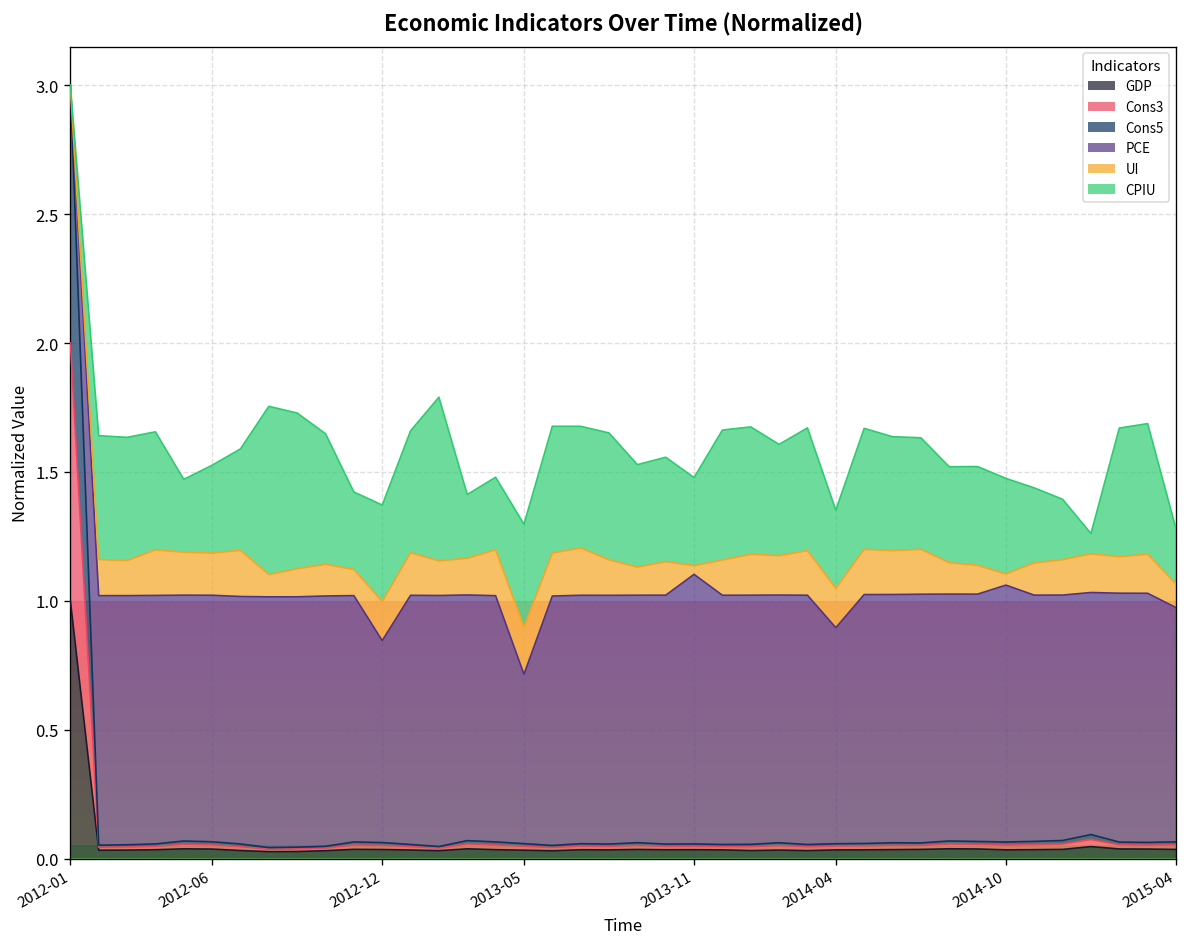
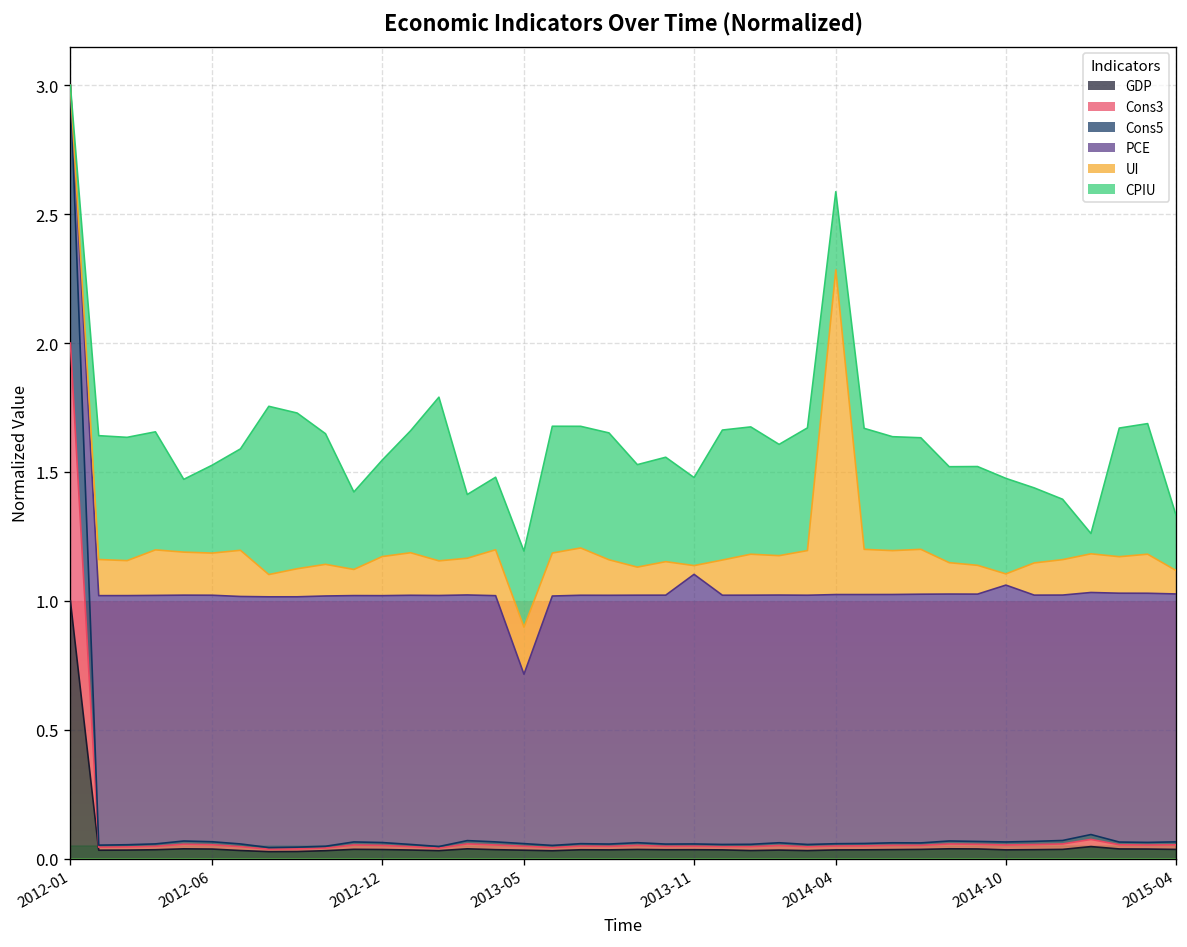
  {
    "Cons3": {
      "2012-01": 1.00
    },
    "PCE": {
      "2012-06": 0.96,
-     "2012-12": 0.78,
+     "2012-12": 0.96,
      "2013-05": 0.66,
      "2013-11": 1.05,
-     "2014-04": 0.84,
+     "2014-04": 0.97,
      "2014-10": 1.00,
-     "2015-04": 0.91
+     "2015-04": 0.96
    },
    "UI": {
      "2012-06": 0.16,
      "2012-12": 0.15,
      "2013-05": 0.18,
      "2013-11": 0.03,
-     "2014-04": 0.15,
+     "2014-04": 1.26,
      "2014-10": 0.04,
      "2015-04": 0.09
    },
    "CPIU": {
      "2012-06": 0.34,
      "2012-12": 0.37,
-     "2013-05": 0.40,
+     "2013-05": 0.30,
      "2013-11": 0.34,
      "2014-04": 0.30,
      "2014-10": 0.37,
      "2015-04": 0.22
    }
  }
